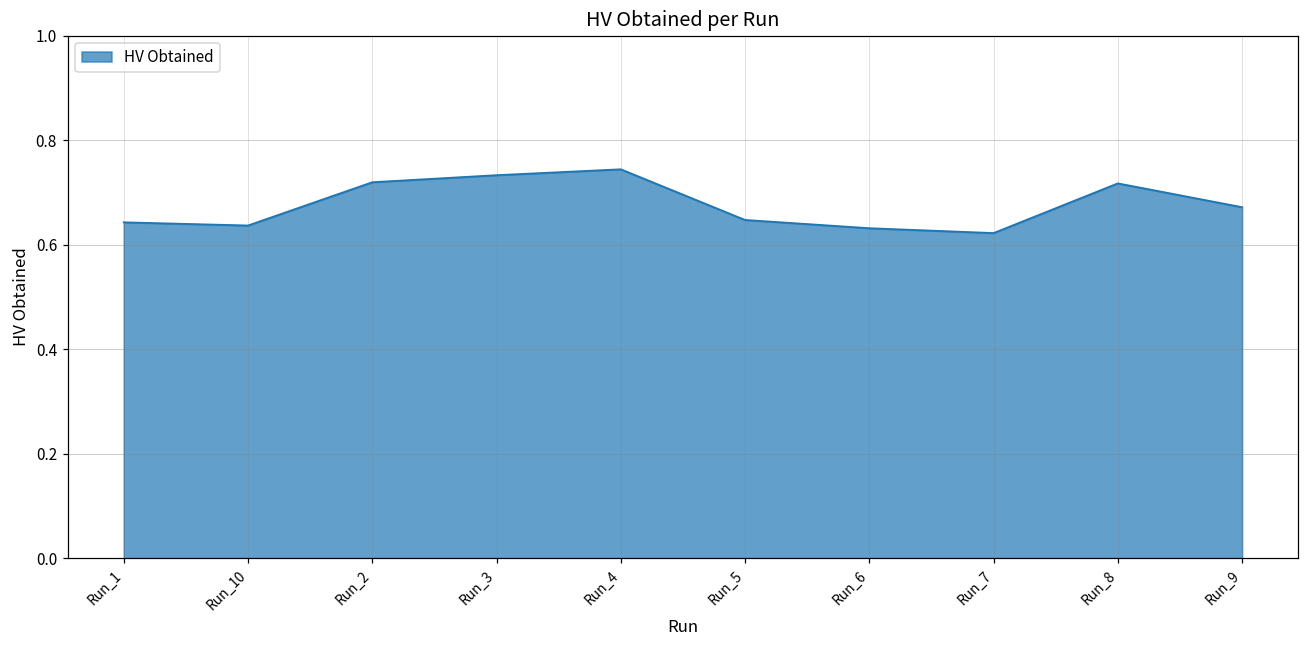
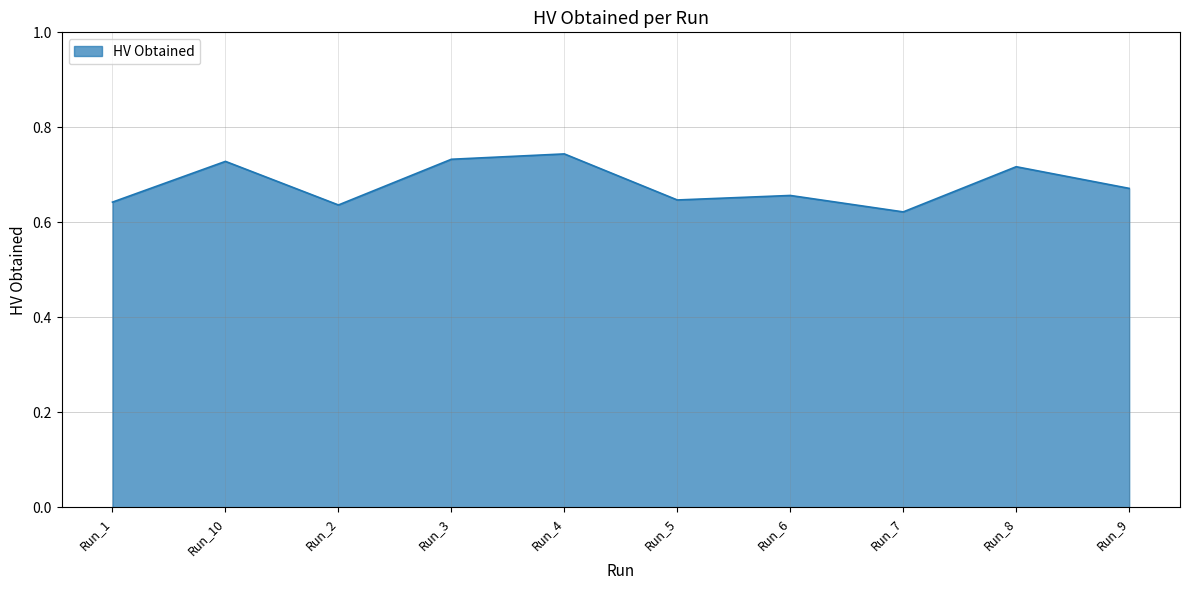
  {
    "Run_1": 0.64,
-   "Run_10": 0.64,
-   "Run_2": 0.72,
+   "Run_10": 0.73,
+   "Run_2": 0.64,
    "Run_3": 0.73,
    "Run_4": 0.74,
    "Run_5": 0.65,
-   "Run_6": 0.63,
+   "Run_6": 0.66,
    "Run_7": 0.62,
    "Run_8": 0.72,
    "Run_9": 0.67
  }
